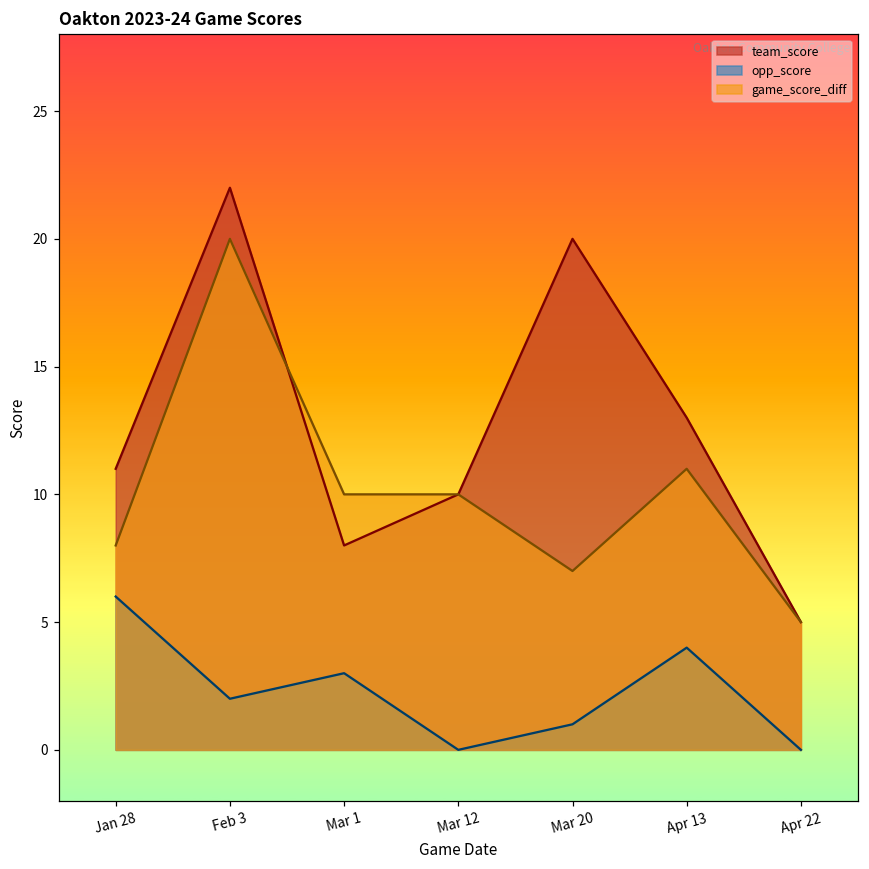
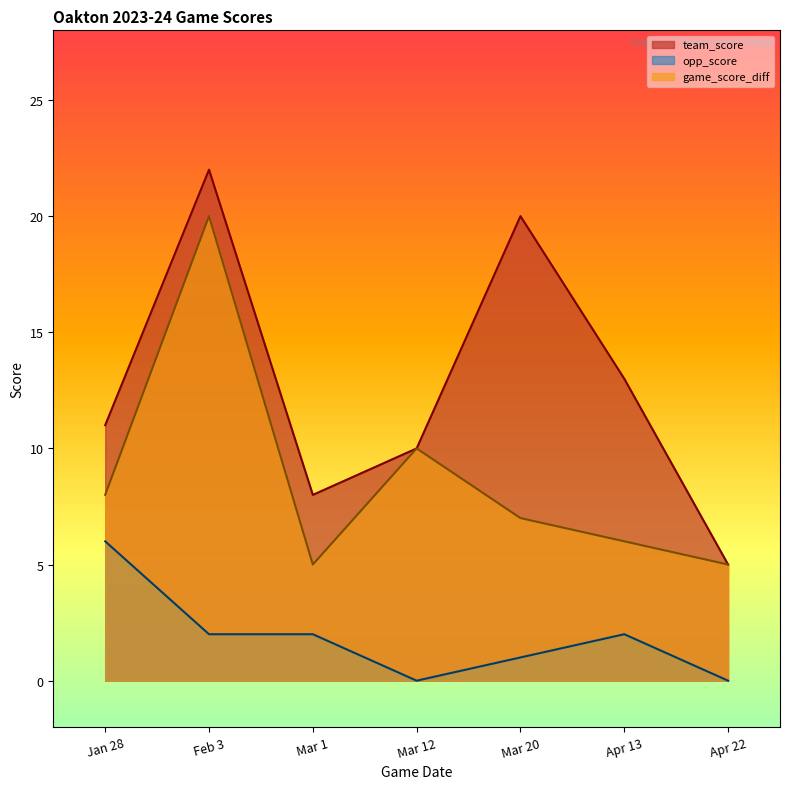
  {
    "team_score": {
      "Jan 28": 11,
      "Feb 3": 22,
      "Mar 1": 8,
      "Mar 20": 20,
      "Apr 13": 13
    },
    "opp_score": {
      "Jan 28": 6,
      "Feb 3": 2,
-     "Mar 1": 3,
+     "Mar 1": 2,
      "Mar 12": 0,
      "Mar 20": 1,
-     "Apr 13": 4,
+     "Apr 13": 2,
      "Apr 22": 0
    },
    "game_score_diff": {
      "Jan 28": 8,
      "Feb 3": 20,
-     "Mar 1": 10,
+     "Mar 1": 5,
      "Mar 20": 7,
-     "Apr 13": 11
+     "Apr 13": 6
    }
  }
